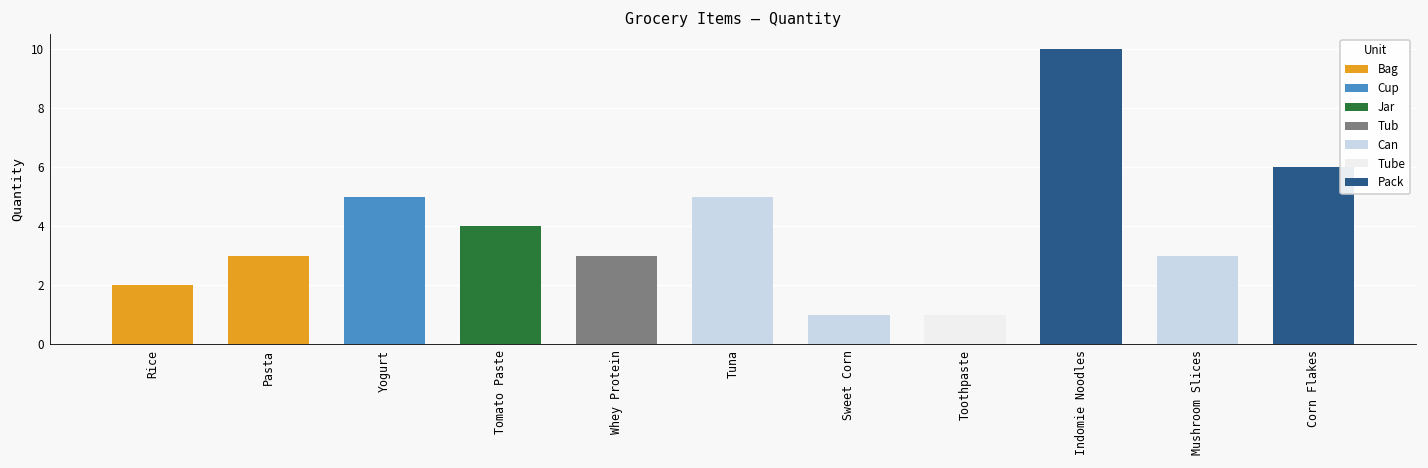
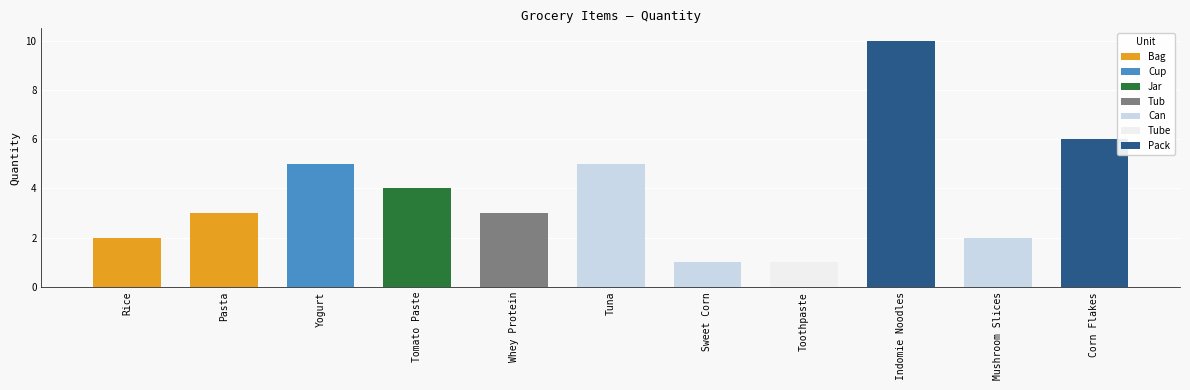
  {
    "Rice": 2,
    "Pasta": 3,
    "Yogurt": 5,
    "Tomato Paste": 4,
    "Whey Protein": 3,
    "Tuna": 5,
    "Sweet Corn": 1,
    "Toothpaste": 1,
    "Indomie Noodles": 10,
-   "Mushroom Slices": 3,
+   "Mushroom Slices": 2,
    "Corn Flakes": 6
  }
